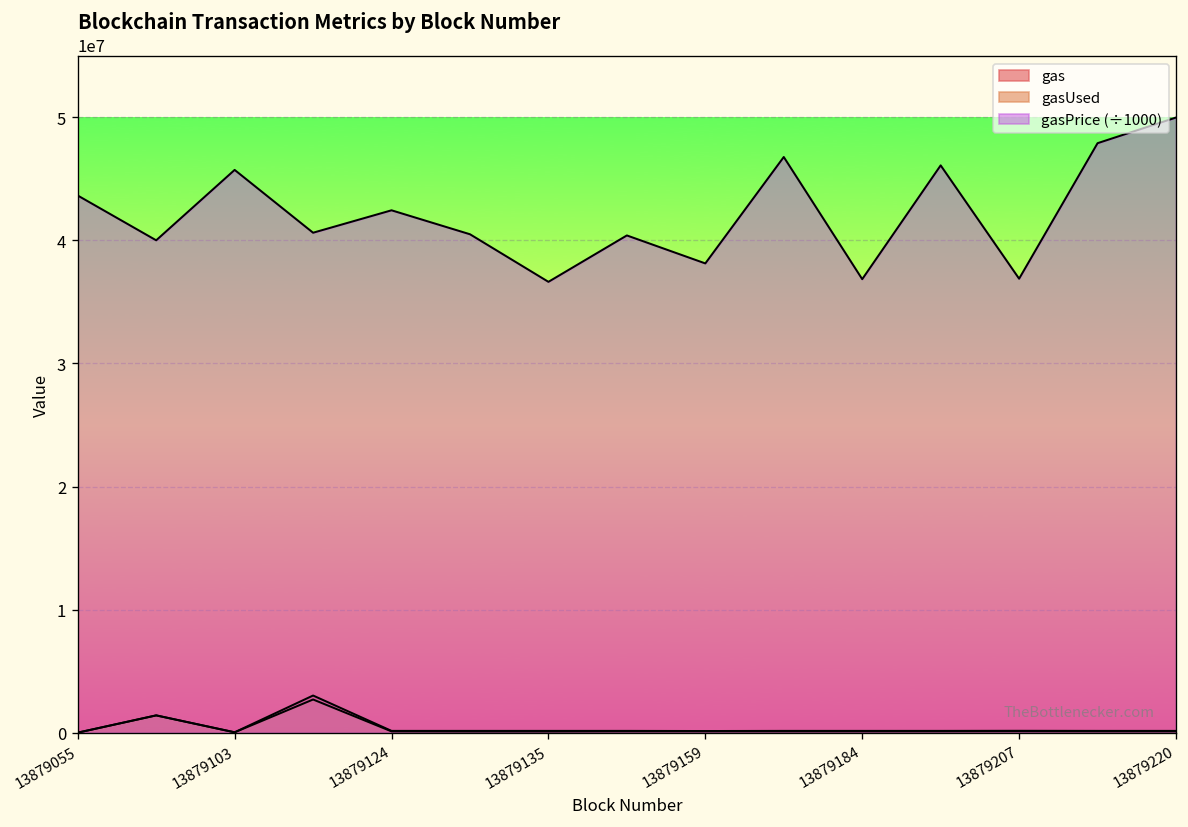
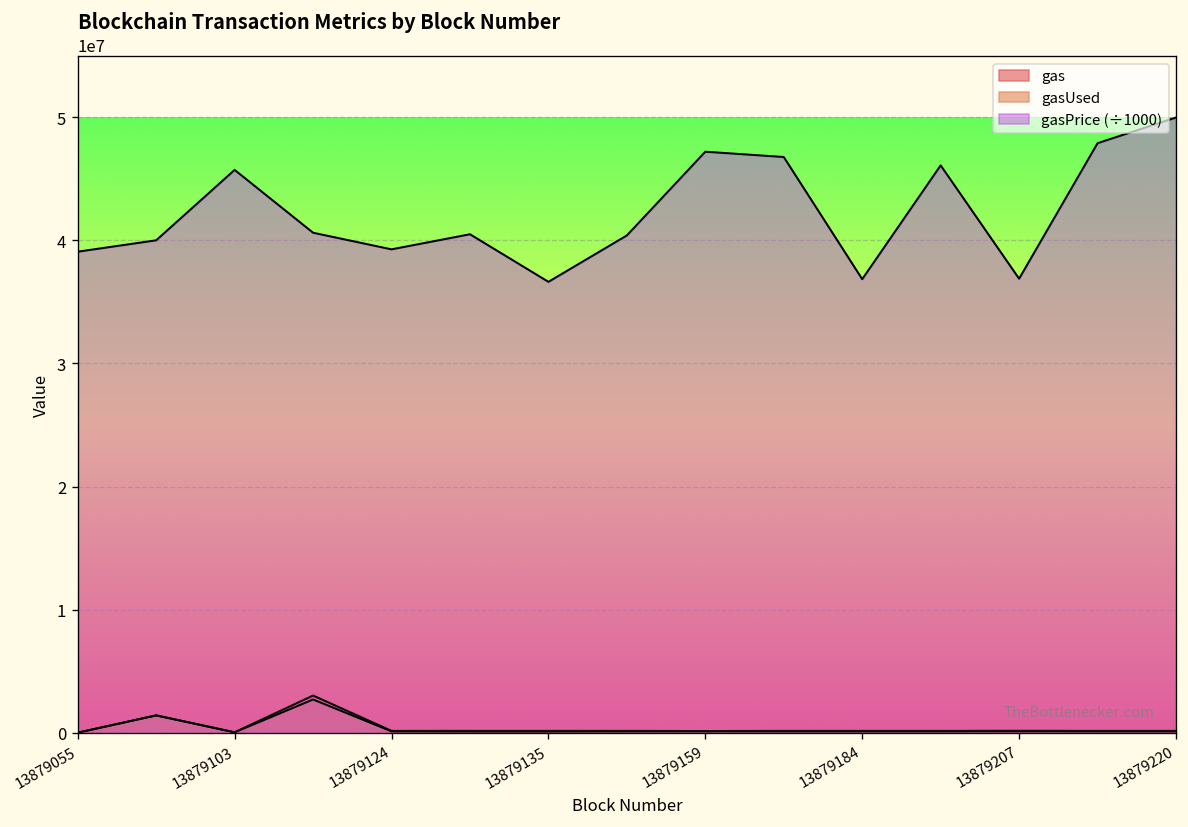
  {
    "gasPrice (÷1000)": {
-     "13879055": 43600000,
+     "13879055": 39100000,
      "13879103": 45700000,
-     "13879124": 42400000,
+     "13879124": 39300000,
      "13879135": 36600000,
-     "13879159": 38100000,
+     "13879159": 47200000,
      "13879184": 36800000,
      "13879207": 36900000,
      "13879220": 50000000
    }
  }
